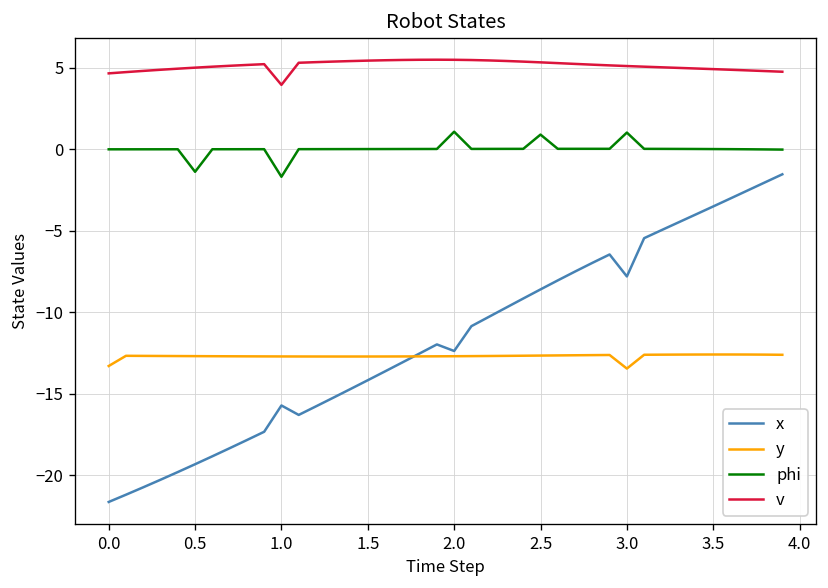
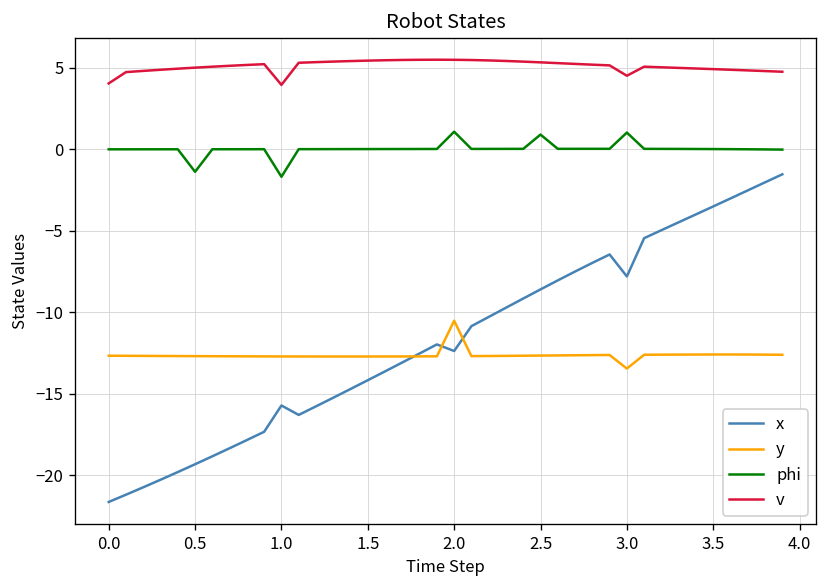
  {
    "x": {
      "0.0": -21.6,
      "0.5": -19.3,
      "1.0": -15.7,
      "1.5": -14.2,
      "2.0": -12.4,
      "2.5": -8.6,
      "3.0": -7.8,
      "3.5": -3.5
    },
    "y": {
-     "0.0": -13.3,
+     "0.0": -12.7,
      "0.5": -12.7,
      "1.0": -12.7,
      "1.5": -12.7,
-     "2.0": -12.7,
+     "2.0": -10.5,
      "2.5": -12.7,
      "3.0": -13.5,
      "3.5": -12.6
    },
    "phi": {
      "0.0": 0.0,
      "0.5": -1.4,
      "1.0": -1.7,
      "1.5": 0.0,
      "2.0": 1.1,
      "2.5": 0.9,
      "3.0": 1.0,
      "3.5": 0.0
    },
    "v": {
-     "0.0": 4.6,
+     "0.0": 4.0,
      "0.5": 5.0,
      "1.0": 3.9,
      "1.5": 5.4,
      "2.0": 5.5,
      "2.5": 5.3,
-     "3.0": 5.1,
+     "3.0": 4.5,
      "3.5": 4.9
    }
  }
